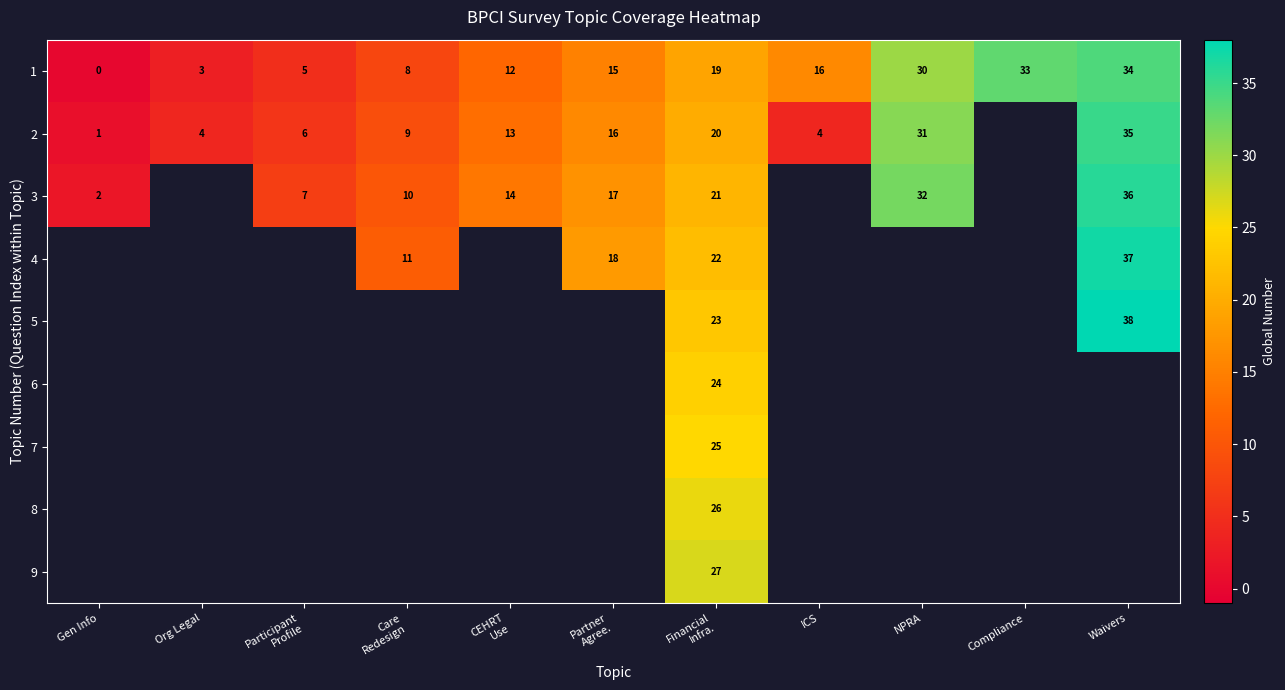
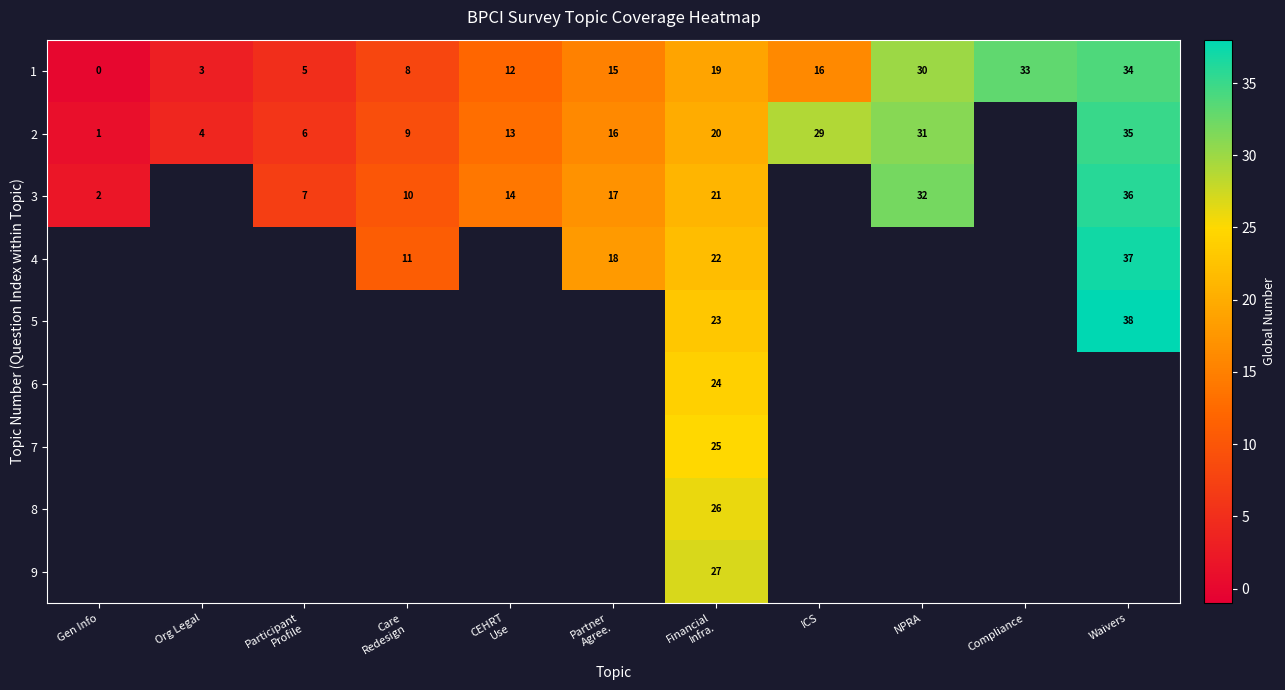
  {
    "1": {
      "Gen Info": 0,
      "Org Legal": 3,
      "Participant Profile": 5,
      "Care Redesign": 8,
      "CEHRT Use": 12,
      "Partner Agree.": 15,
      "Financial Infra.": 19,
      "ICS": 16,
      "NPRA": 30,
      "Compliance": 33,
      "Waivers": 34
    },
    "2": {
      "Gen Info": 1,
      "Org Legal": 4,
      "Participant Profile": 6,
      "Care Redesign": 9,
      "CEHRT Use": 13,
      "Partner Agree.": 16,
      "Financial Infra.": 20,
-     "ICS": 4,
+     "ICS": 29,
      "NPRA": 31,
      "Waivers": 35
    },
    "3": {
      "Gen Info": 2,
      "Participant Profile": 7,
      "Care Redesign": 10,
      "CEHRT Use": 14,
      "Partner Agree.": 17,
      "Financial Infra.": 21,
      "NPRA": 32,
      "Waivers": 36
    },
    "4": {
      "Care Redesign": 11,
      "Partner Agree.": 18,
      "Financial Infra.": 22,
      "Waivers": 37
    },
    "5": {
      "Financial Infra.": 23,
      "Waivers": 38
    },
    "6": {
      "Financial Infra.": 24
    },
    "7": {
      "Financial Infra.": 25
    },
    "8": {
      "Financial Infra.": 26
    },
    "9": {
      "Financial Infra.": 27
    }
  }
